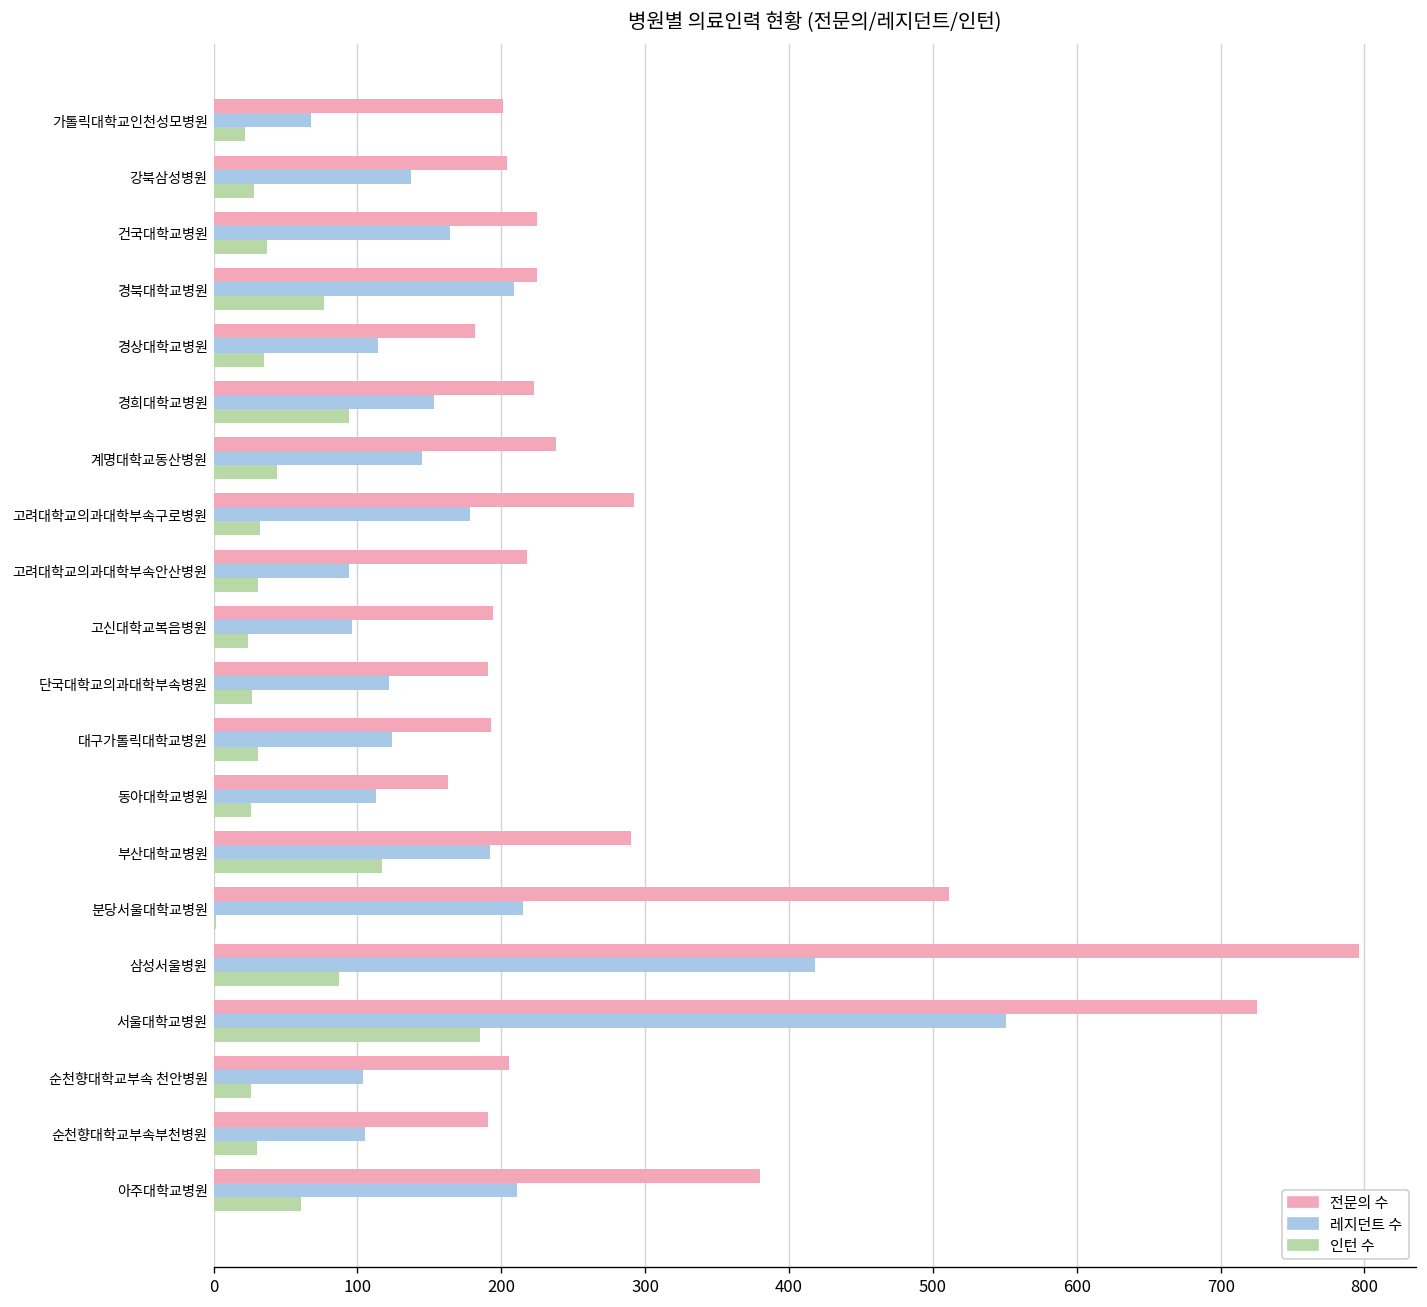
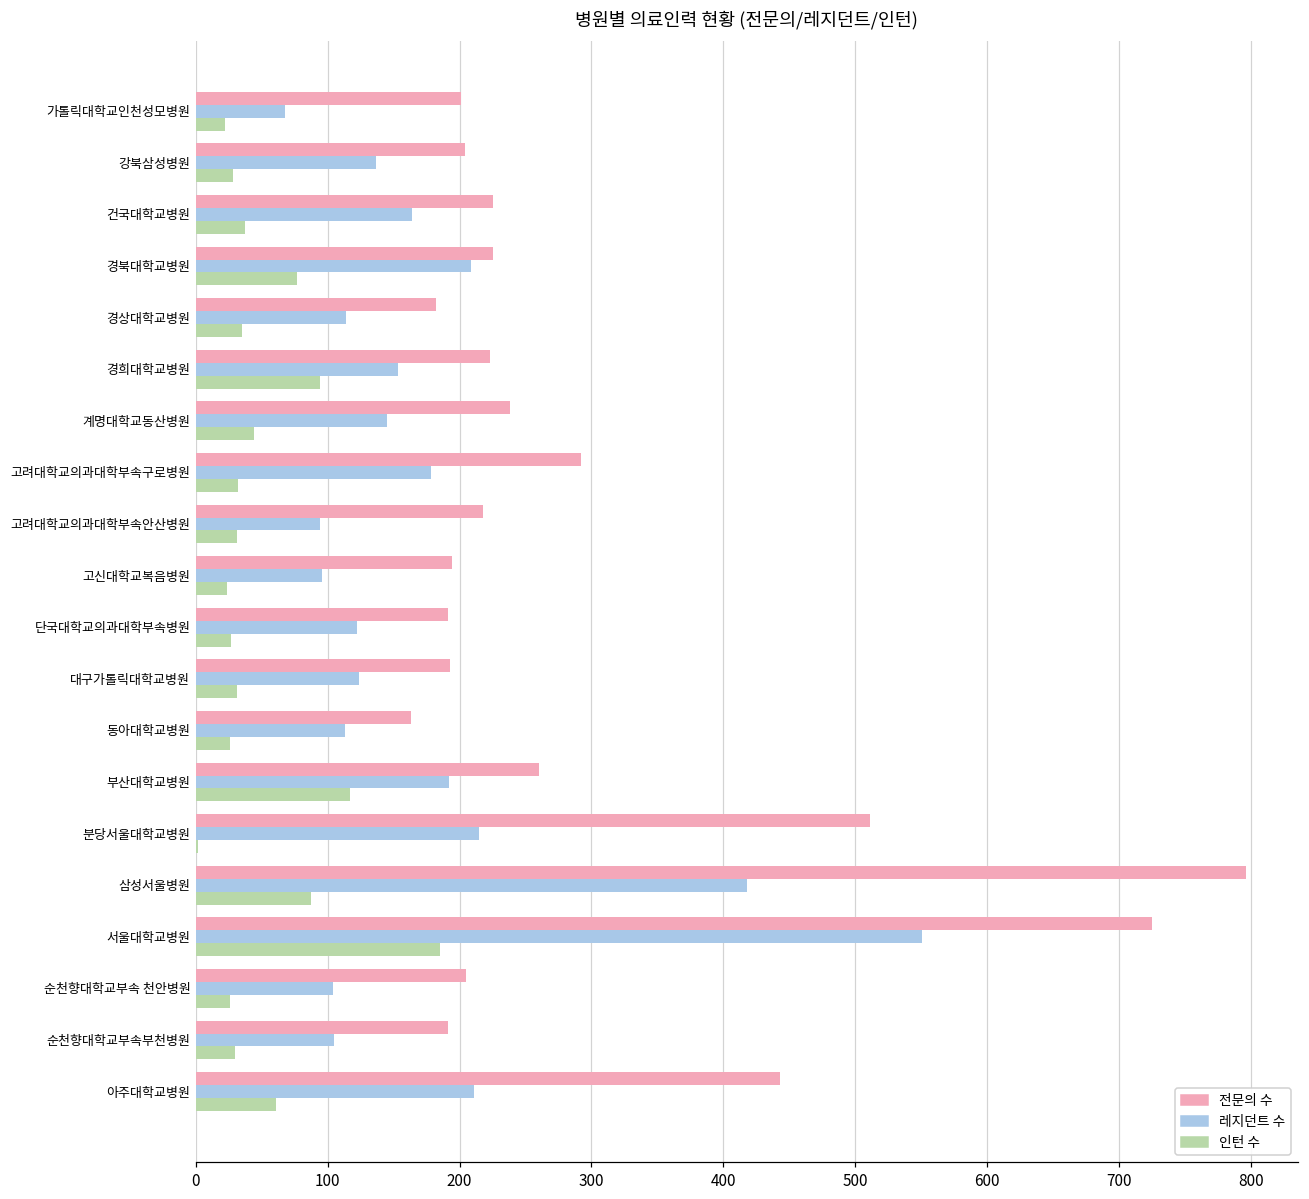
  {
    "전문의 수": {
      "가톨릭대학교인천성모병원": 201,
      "강북삼성병원": 204,
      "건국대학교병원": 225,
      "경북대학교병원": 225,
      "경상대학교병원": 182,
      "경희대학교병원": 223,
      "계명대학교동산병원": 238,
      "고려대학교의과대학부속구로병원": 292,
      "고려대학교의과대학부속안산병원": 218,
      "고신대학교복음병원": 194,
      "단국대학교의과대학부속병원": 191,
      "대구가톨릭대학교병원": 193,
      "동아대학교병원": 163,
-     "부산대학교병원": 290,
+     "부산대학교병원": 260,
      "분당서울대학교병원": 511,
      "삼성서울병원": 796,
      "서울대학교병원": 725,
      "순천향대학교부속 천안병원": 205,
      "순천향대학교부속부천병원": 191,
-     "아주대학교병원": 380
+     "아주대학교병원": 443
    },
    "레지던트 수": {
      "가톨릭대학교인천성모병원": 68,
      "강북삼성병원": 137,
      "건국대학교병원": 164,
      "경북대학교병원": 209,
      "경상대학교병원": 114,
      "경희대학교병원": 153,
      "계명대학교동산병원": 145,
      "고려대학교의과대학부속구로병원": 178,
      "고려대학교의과대학부속안산병원": 94,
      "고신대학교복음병원": 96,
      "단국대학교의과대학부속병원": 122,
      "대구가톨릭대학교병원": 124,
      "동아대학교병원": 113,
      "부산대학교병원": 192,
      "분당서울대학교병원": 215,
      "삼성서울병원": 418,
      "서울대학교병원": 551,
      "순천향대학교부속 천안병원": 104,
      "순천향대학교부속부천병원": 105,
      "아주대학교병원": 211
    },
    "인턴 수": {
      "가톨릭대학교인천성모병원": 22,
      "강북삼성병원": 28,
      "건국대학교병원": 37,
      "경북대학교병원": 77,
      "경상대학교병원": 35,
      "경희대학교병원": 94,
      "계명대학교동산병원": 44,
      "고려대학교의과대학부속구로병원": 32,
      "고려대학교의과대학부속안산병원": 31,
      "고신대학교복음병원": 24,
      "단국대학교의과대학부속병원": 27,
      "대구가톨릭대학교병원": 31,
      "동아대학교병원": 26,
      "부산대학교병원": 117,
      "삼성서울병원": 87,
      "서울대학교병원": 185,
      "순천향대학교부속 천안병원": 26,
      "순천향대학교부속부천병원": 30,
      "아주대학교병원": 61
    }
  }
